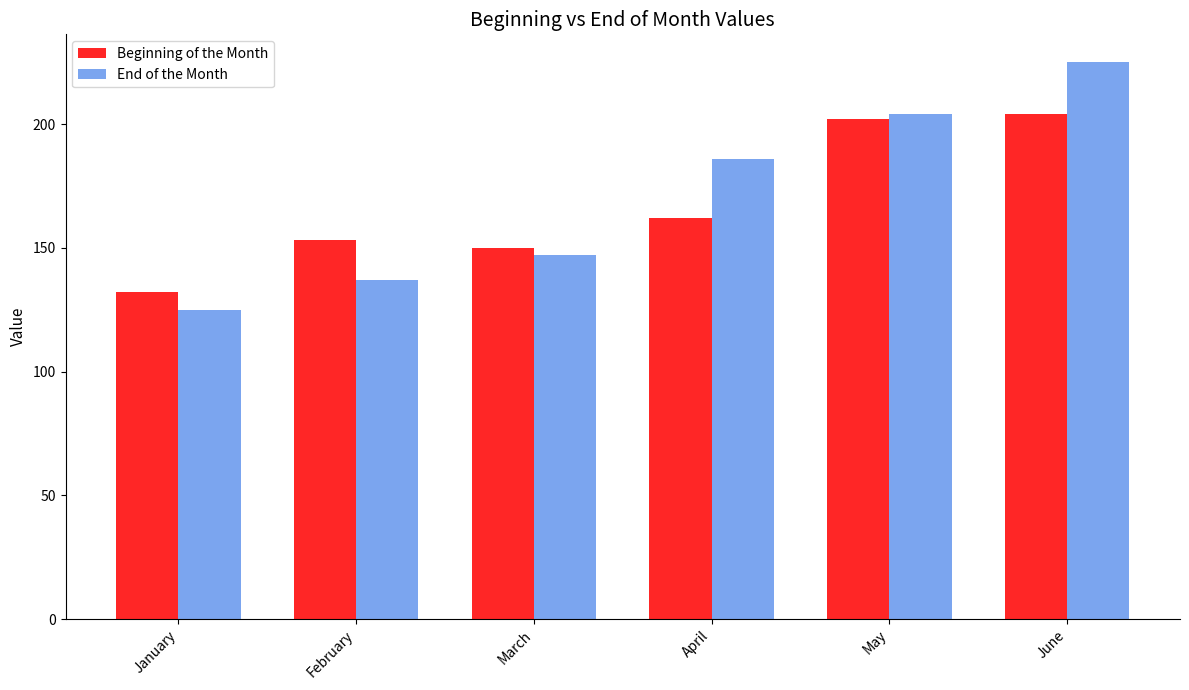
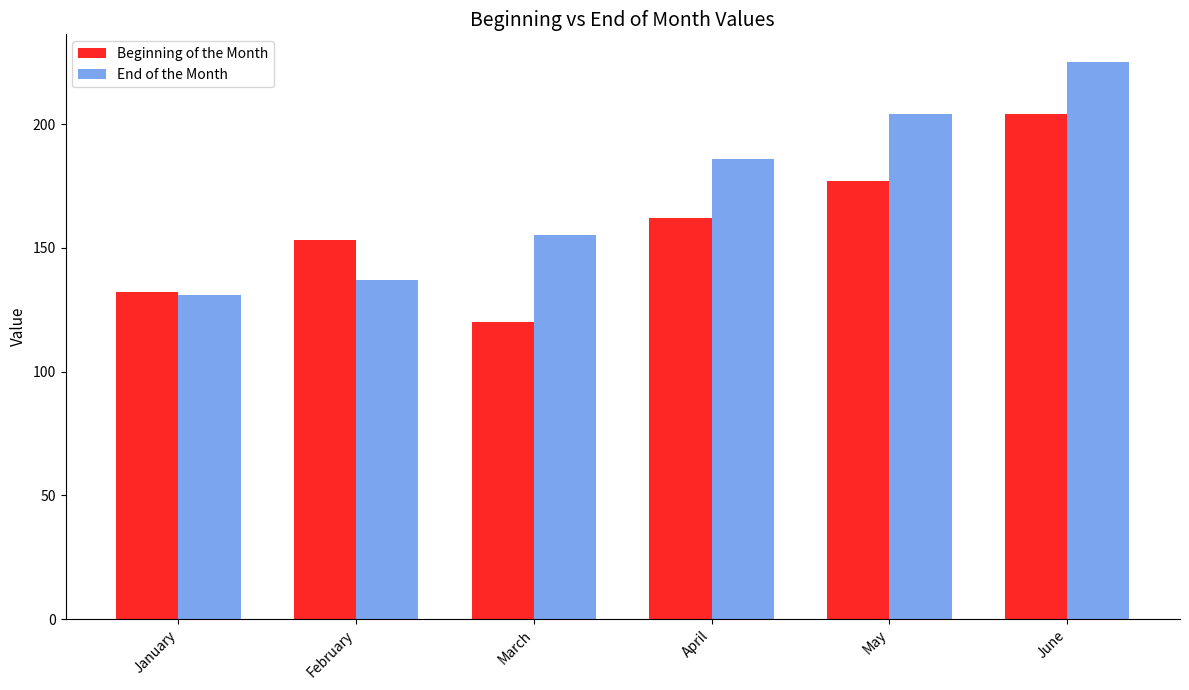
  {
    "Beginning of the Month": {
      "January": 132,
      "February": 153,
-     "March": 150,
+     "March": 120,
      "April": 162,
-     "May": 202,
+     "May": 177,
      "June": 204
    },
    "End of the Month": {
-     "January": 125,
+     "January": 131,
      "February": 137,
-     "March": 147,
+     "March": 155,
      "April": 186,
      "May": 204,
      "June": 225
    }
  }
